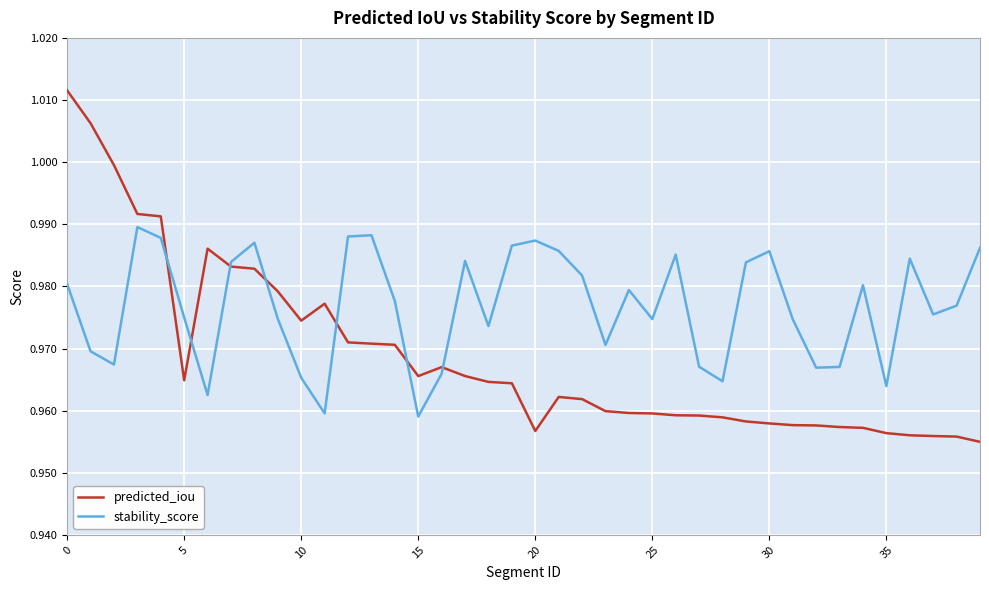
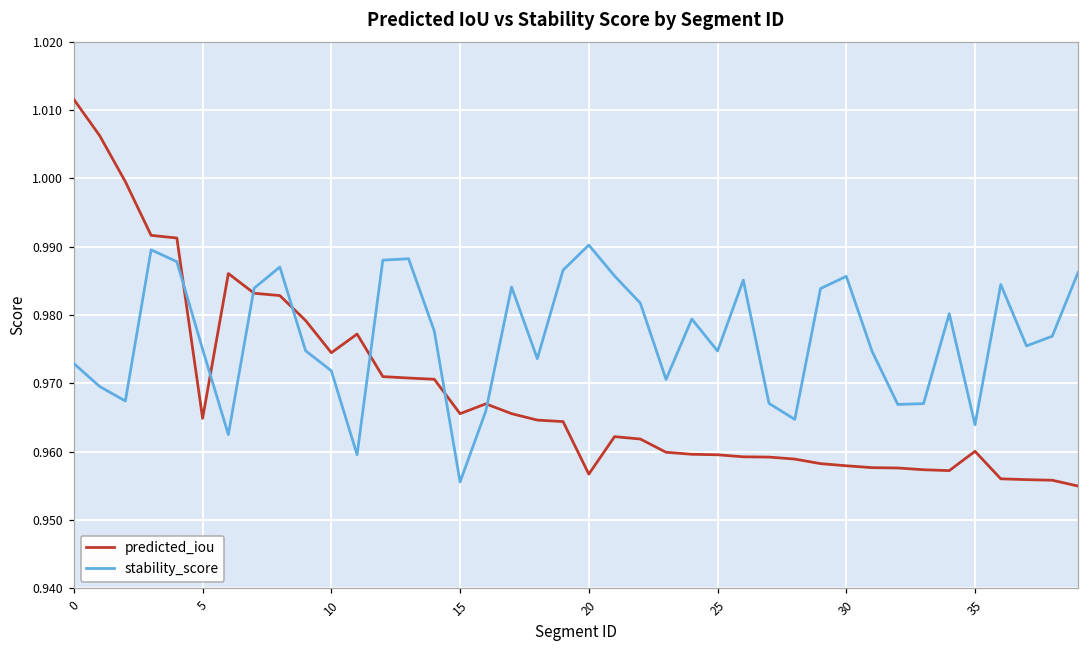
  {
    "predicted_iou": {
      "0": 1.012,
      "5": 0.965,
      "10": 0.974,
      "15": 0.966,
      "20": 0.957,
      "25": 0.960,
      "30": 0.958,
-     "35": 0.956
+     "35": 0.960
    },
    "stability_score": {
-     "0": 0.980,
+     "0": 0.973,
      "5": 0.975,
-     "10": 0.965,
-     "15": 0.959,
-     "20": 0.987,
+     "10": 0.972,
+     "15": 0.956,
+     "20": 0.990,
      "25": 0.975,
      "30": 0.986,
      "35": 0.964
    }
  }
